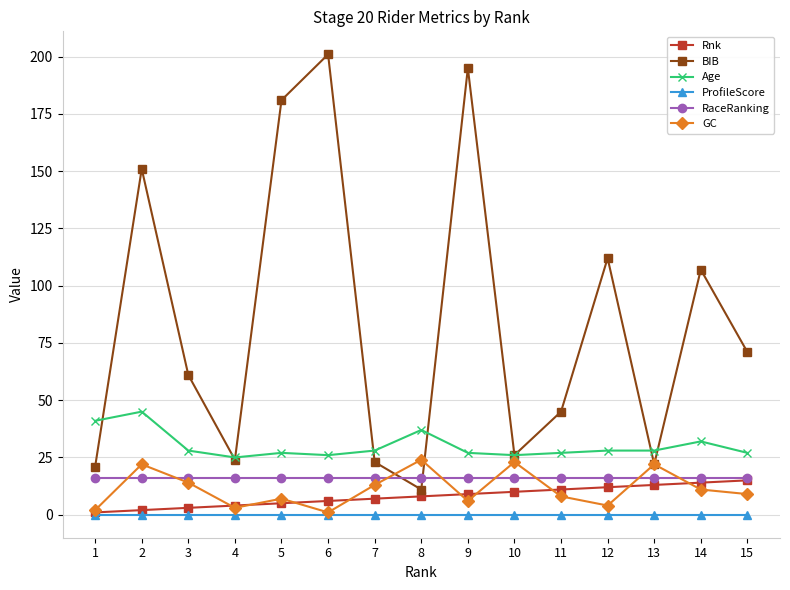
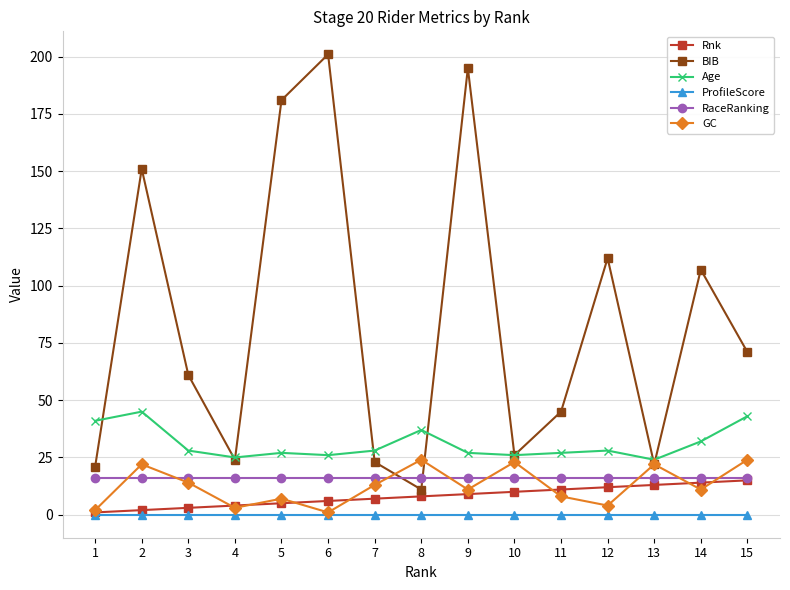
  {
    "Age": {
      "1": 41,
      "2": 45,
      "3": 28,
      "5": 27,
      "6": 26,
      "7": 28,
      "8": 37,
      "9": 27,
      "11": 27,
      "12": 28,
-     "13": 28,
+     "13": 24,
      "14": 32,
-     "15": 27
+     "15": 43
    },
    "ProfileScore": {
      "2": 0,
      "3": 0,
      "4": 0,
      "5": 0,
      "7": 0,
      "8": 0,
      "9": 0,
      "10": 0,
      "11": 0,
      "12": 0,
      "13": 0,
      "14": 0,
      "15": 0
    },
    "RaceRanking": {
      "1": 16,
      "2": 16,
      "3": 16,
      "4": 16,
      "5": 16,
      "6": 16,
      "7": 16,
      "8": 16,
      "9": 16,
      "10": 16,
      "11": 16,
      "12": 16,
      "13": 16,
      "14": 16
    },
    "GC": {
      "2": 22,
      "3": 14,
      "5": 7,
      "7": 13,
      "8": 24,
-     "9": 6,
+     "9": 11,
      "10": 23,
      "11": 8,
      "12": 4,
      "14": 11,
-     "15": 9
+     "15": 24
    }
  }
